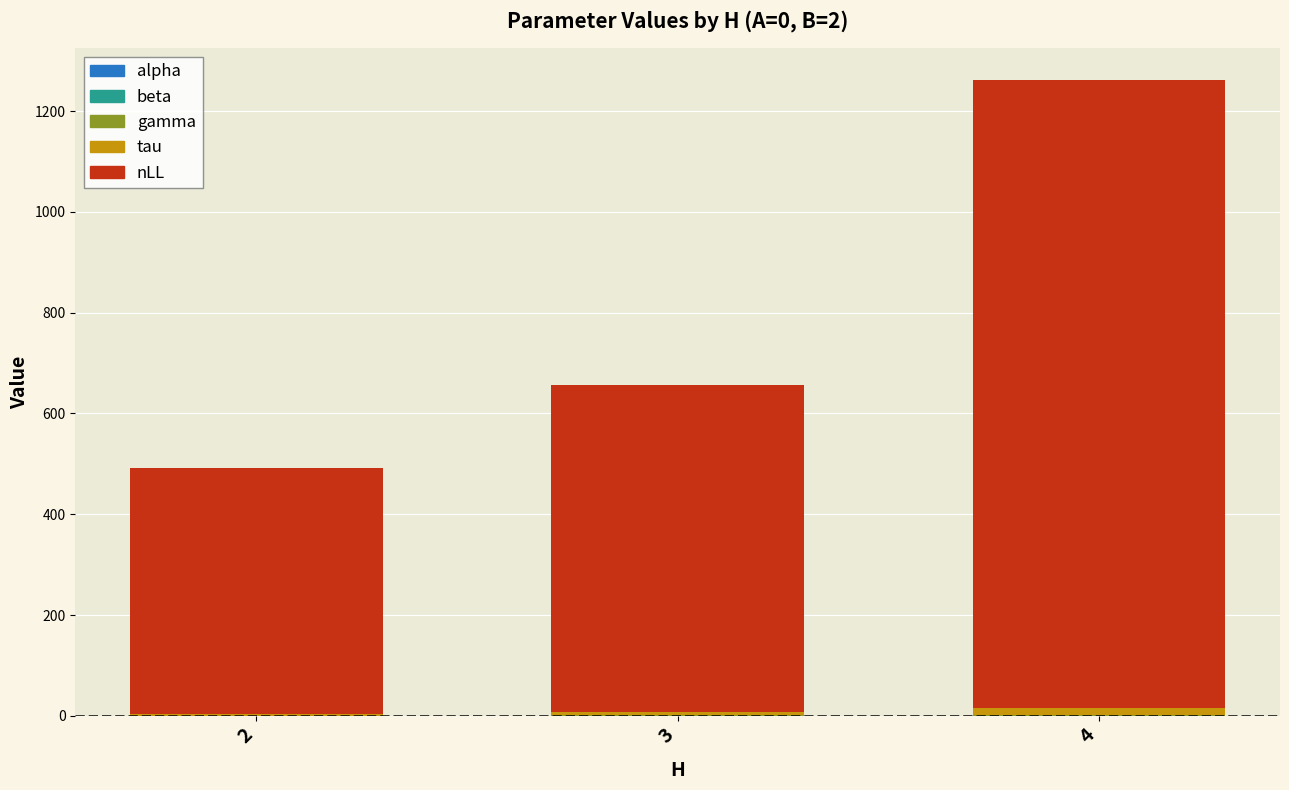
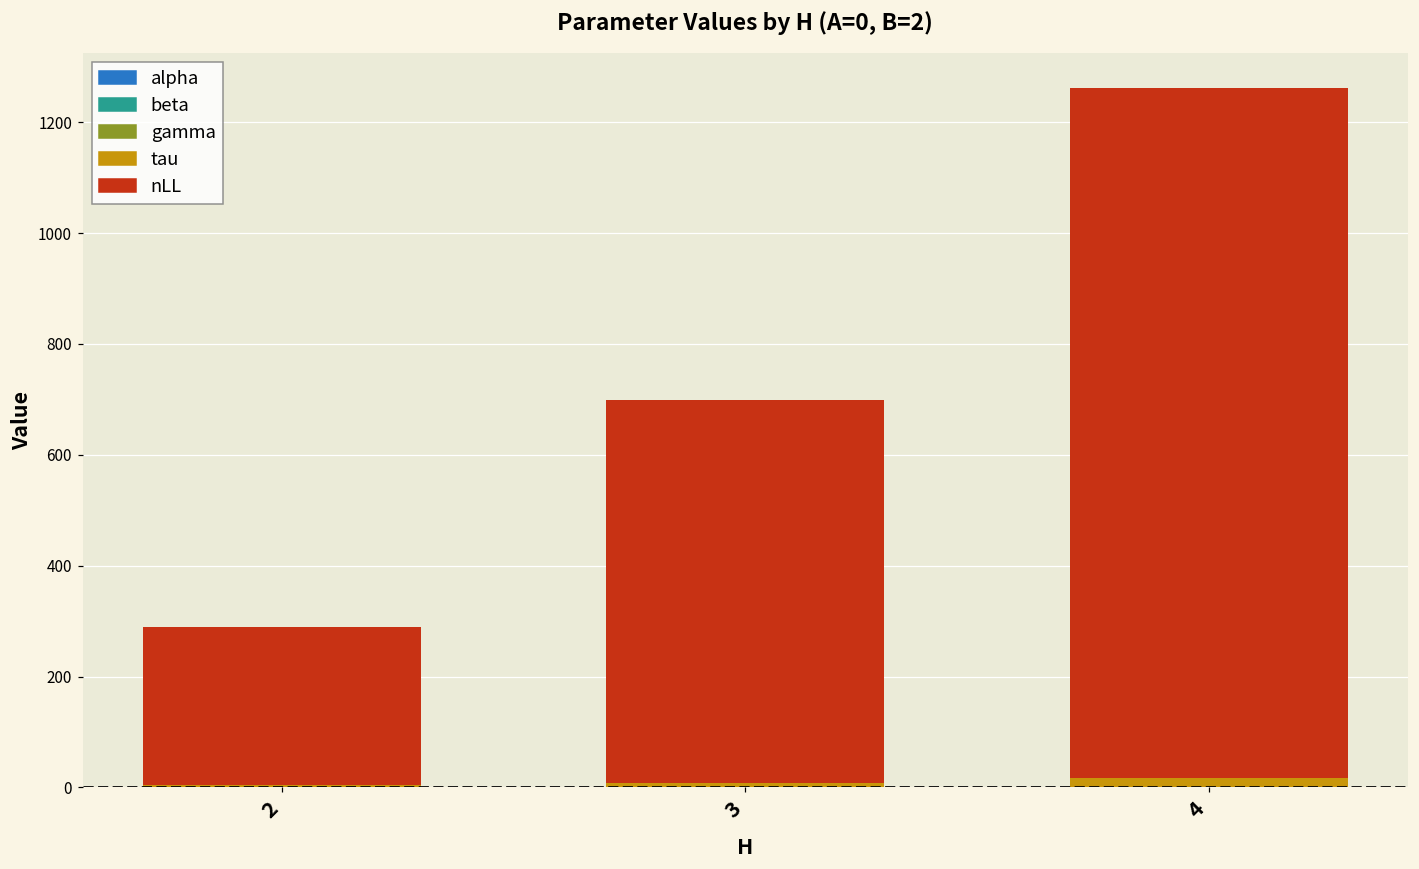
  {
    "beta": {
      "2": 0,
      "3": 0,
      "4": 0
    },
    "gamma": {
      "2": 0
    },
    "tau": {
      "3": 10,
      "4": 20
    },
    "nLL": {
-     "2": 490,
-     "3": 650,
+     "2": 290,
+     "3": 690,
      "4": 1250
    }
  }
